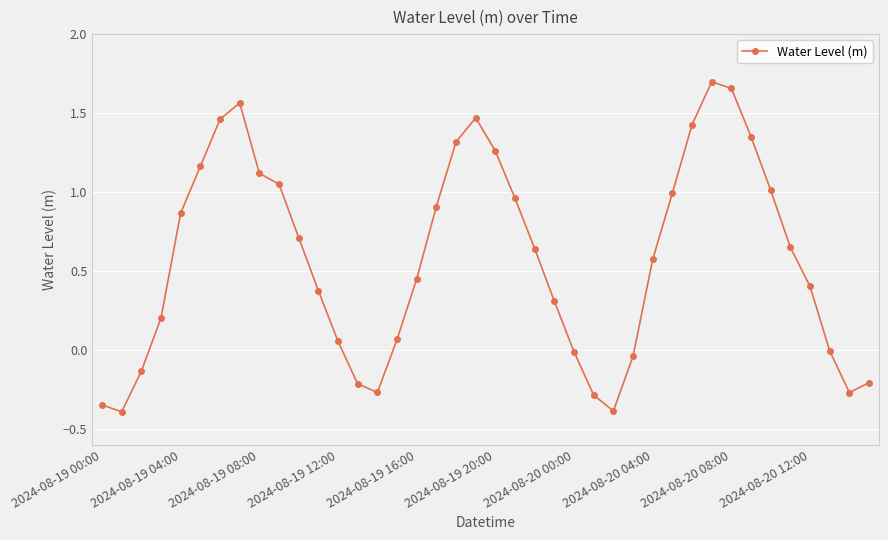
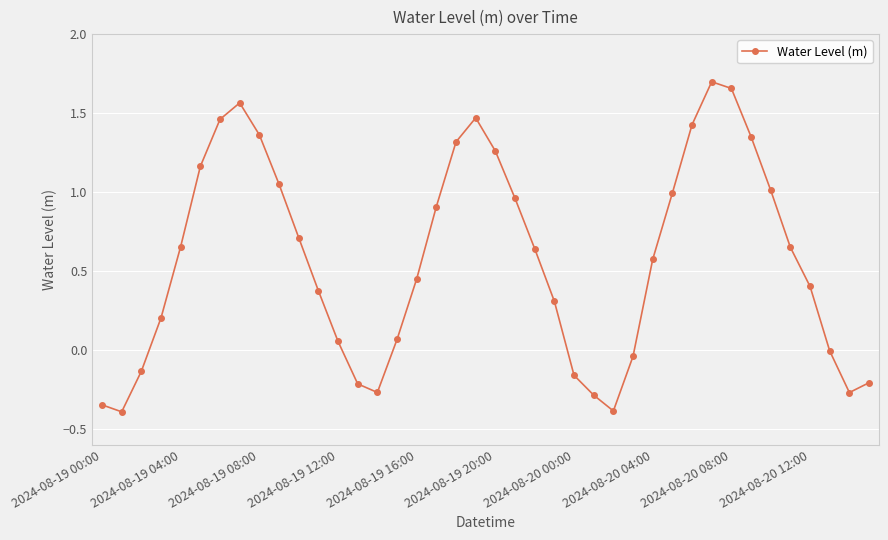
  {
    "2024-08-19 00:00": -0.35,
-   "2024-08-19 04:00": 0.87,
-   "2024-08-19 08:00": 1.12,
+   "2024-08-19 04:00": 0.66,
+   "2024-08-19 08:00": 1.36,
    "2024-08-19 12:00": 0.06,
    "2024-08-19 16:00": 0.45,
    "2024-08-19 20:00": 1.26,
-   "2024-08-20 00:00": -0.01,
+   "2024-08-20 00:00": -0.16,
    "2024-08-20 04:00": 0.57,
    "2024-08-20 08:00": 1.66,
    "2024-08-20 12:00": 0.40
  }
